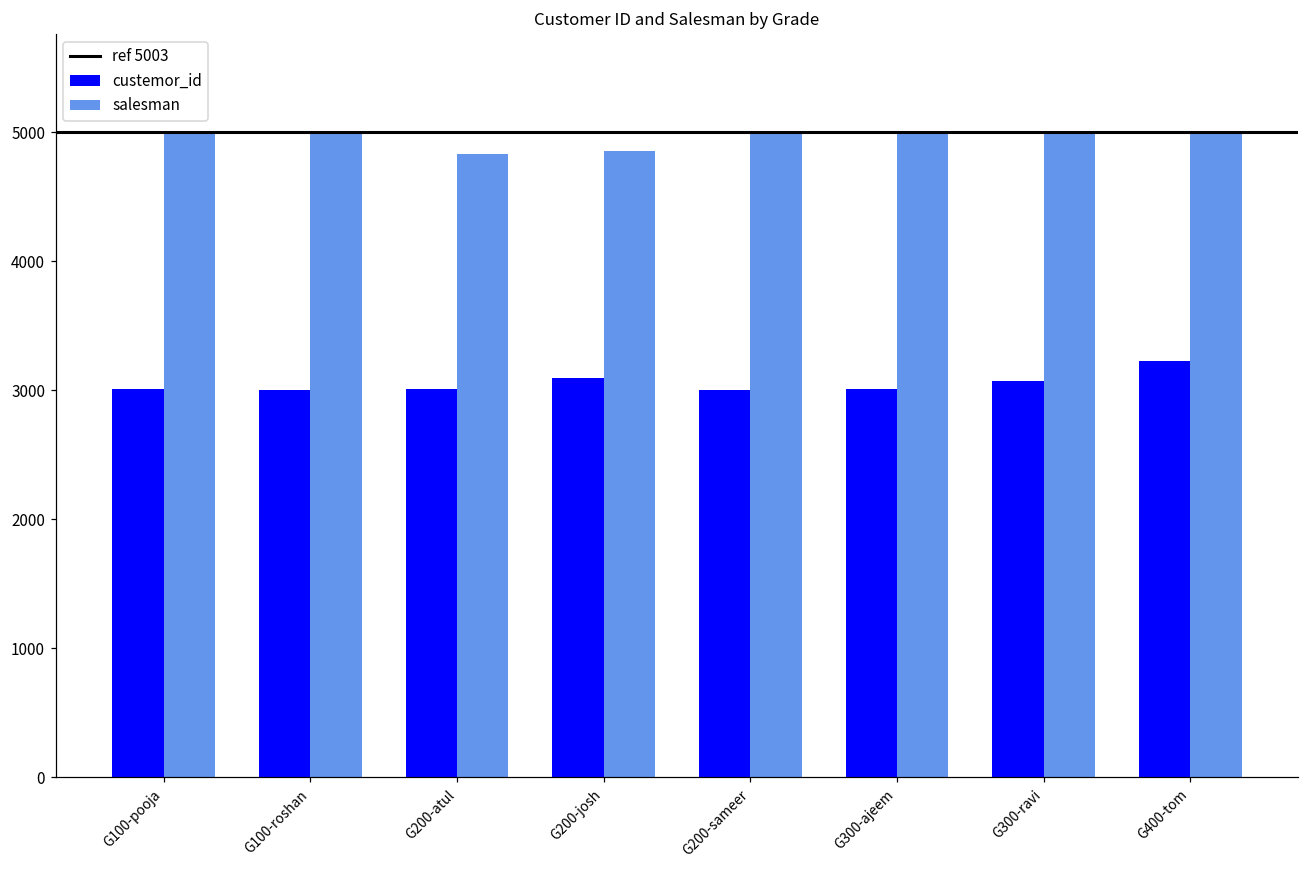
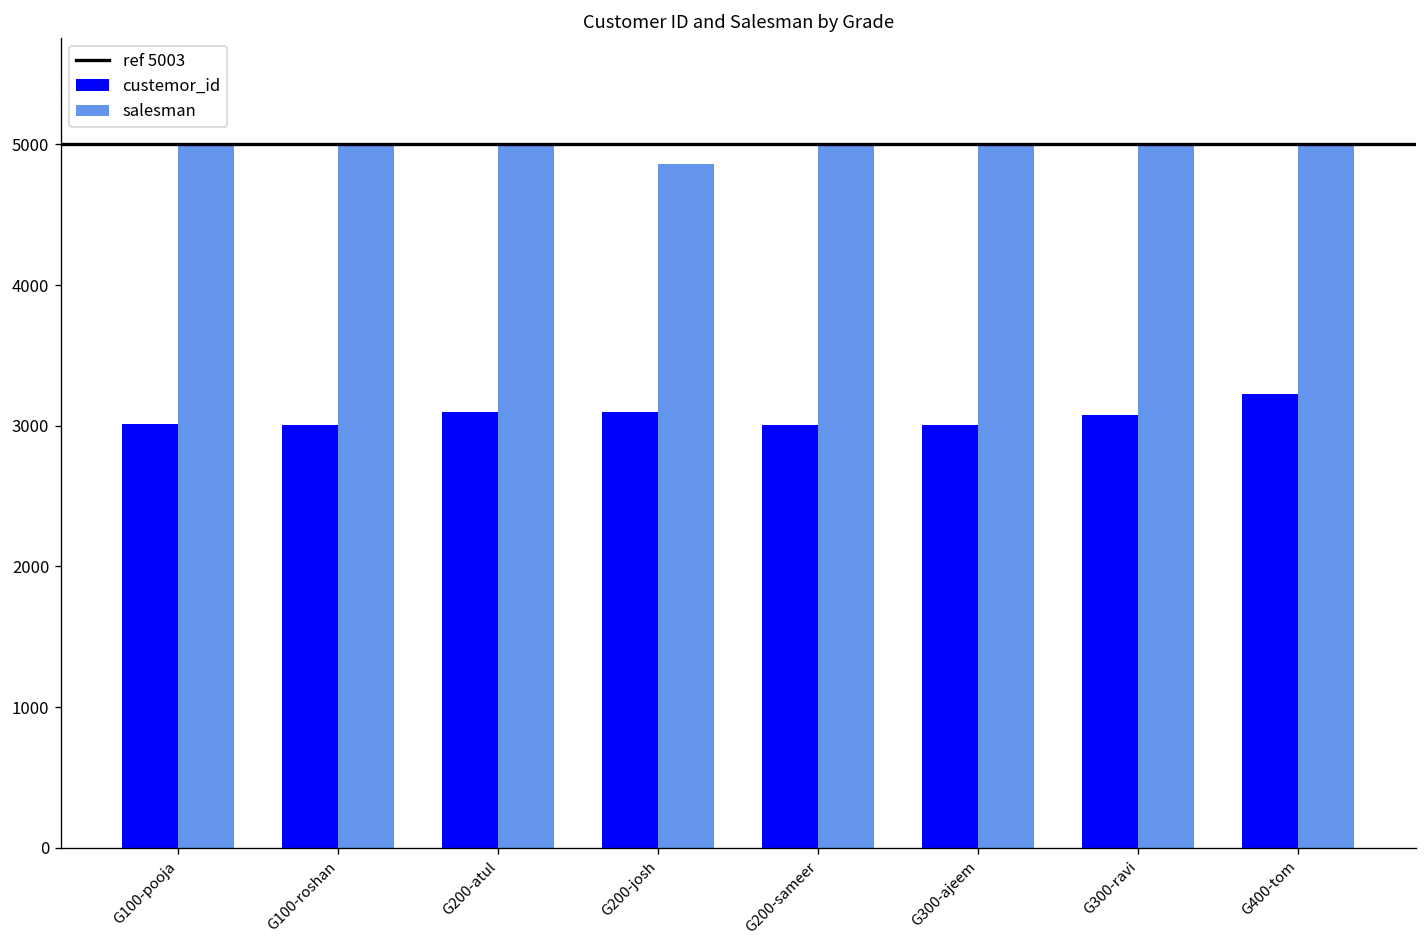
  {
    "custemor_id": {
      "G100-pooja": 3010,
      "G100-roshan": 3000,
-     "G200-atul": 3010,
+     "G200-atul": 3100,
      "G200-josh": 3100,
      "G200-sameer": 3000,
      "G300-ajeem": 3010,
      "G300-ravi": 3070,
      "G400-tom": 3230
    },
    "salesman": {
      "G100-pooja": 5000,
      "G100-roshan": 5000,
-     "G200-atul": 4830,
+     "G200-atul": 5000,
      "G200-josh": 4860,
      "G200-sameer": 5010,
      "G300-ajeem": 5000,
      "G300-ravi": 5010,
      "G400-tom": 5010
    }
  }
